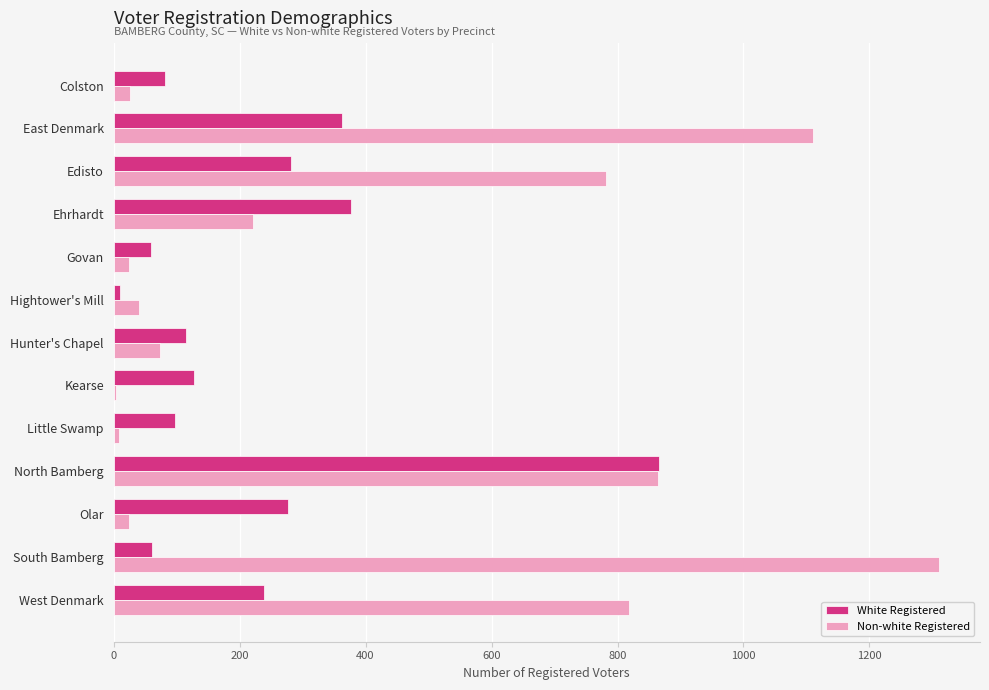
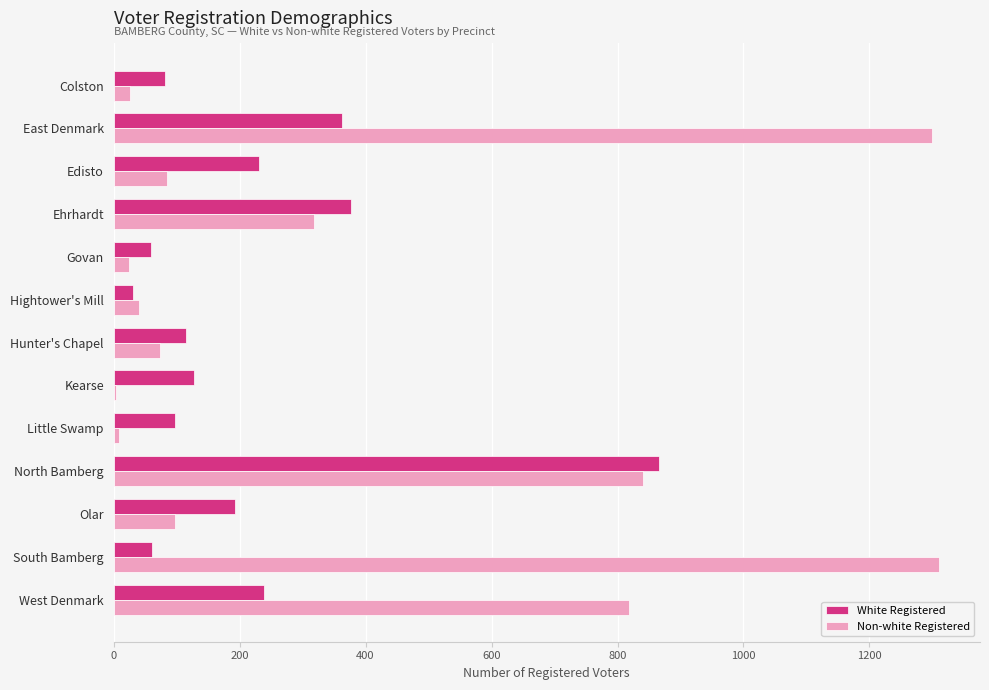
  {
    "White Registered": {
      "Colston": 80,
      "East Denmark": 360,
-     "Edisto": 280,
+     "Edisto": 230,
      "Ehrhardt": 380,
      "Govan": 60,
-     "Hightower's Mill": 10,
+     "Hightower's Mill": 30,
      "Hunter's Chapel": 120,
      "Kearse": 130,
      "Little Swamp": 100,
      "North Bamberg": 870,
-     "Olar": 280,
+     "Olar": 190,
      "South Bamberg": 60,
      "West Denmark": 240
    },
    "Non-white Registered": {
      "Colston": 30,
-     "East Denmark": 1110,
-     "Edisto": 780,
-     "Ehrhardt": 220,
+     "East Denmark": 1300,
+     "Edisto": 80,
+     "Ehrhardt": 320,
      "Govan": 30,
      "Hightower's Mill": 40,
      "Hunter's Chapel": 70,
      "Kearse": 0,
      "Little Swamp": 10,
-     "North Bamberg": 870,
-     "Olar": 30,
+     "North Bamberg": 840,
+     "Olar": 100,
      "South Bamberg": 1310,
      "West Denmark": 820
    }
  }
